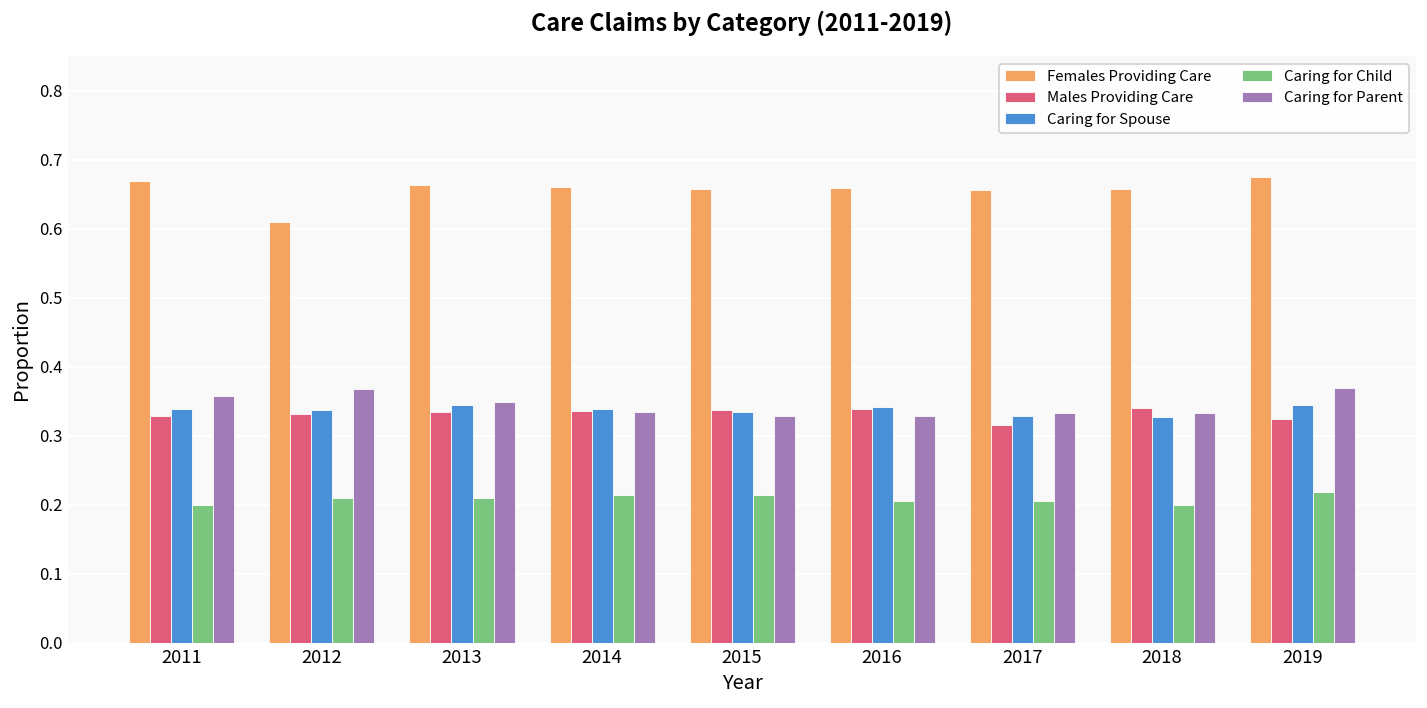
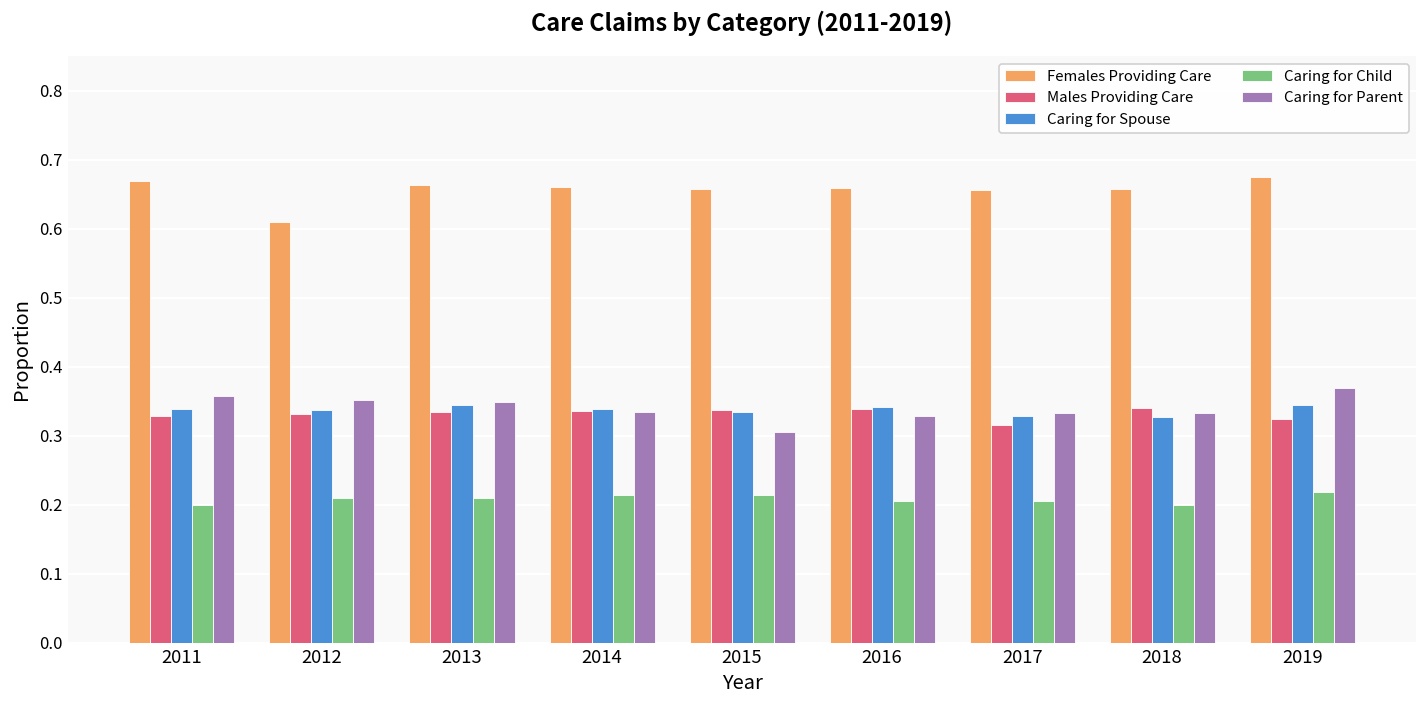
  {
    "Females Providing Care": {
      "2011": 0.67,
      "2012": 0.61,
      "2013": 0.66,
      "2014": 0.66,
      "2015": 0.66,
      "2016": 0.66,
      "2017": 0.66,
      "2018": 0.66,
      "2019": 0.67
    },
    "Males Providing Care": {
      "2011": 0.33,
      "2012": 0.33,
      "2013": 0.34,
      "2014": 0.34,
      "2015": 0.34,
      "2016": 0.34,
      "2017": 0.32,
      "2018": 0.34,
      "2019": 0.32
    },
    "Caring for Spouse": {
      "2011": 0.34,
      "2012": 0.34,
      "2013": 0.35,
      "2014": 0.34,
      "2015": 0.34,
      "2016": 0.34,
      "2017": 0.33,
      "2018": 0.33,
      "2019": 0.34
    },
    "Caring for Child": {
      "2011": 0.20,
      "2012": 0.21,
      "2013": 0.21,
      "2014": 0.21,
      "2015": 0.21,
      "2016": 0.20,
      "2017": 0.21,
      "2018": 0.20,
      "2019": 0.22
    },
    "Caring for Parent": {
      "2011": 0.36,
-     "2012": 0.37,
+     "2012": 0.35,
      "2013": 0.35,
      "2014": 0.34,
-     "2015": 0.33,
+     "2015": 0.31,
      "2016": 0.33,
      "2017": 0.33,
      "2018": 0.33,
      "2019": 0.37
    }
  }
